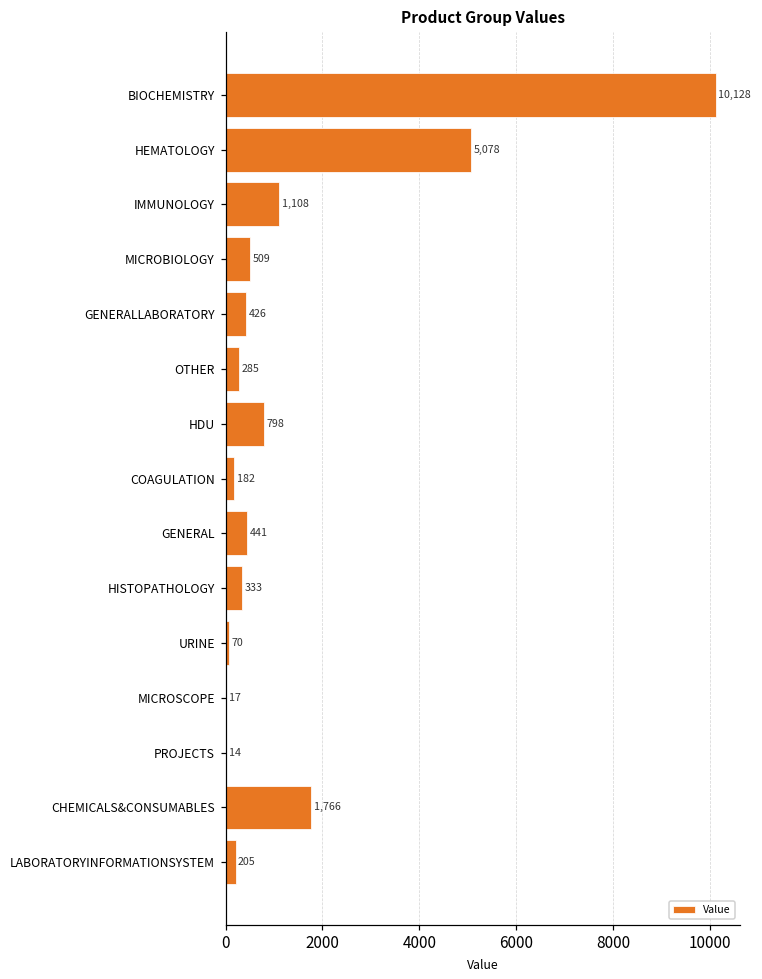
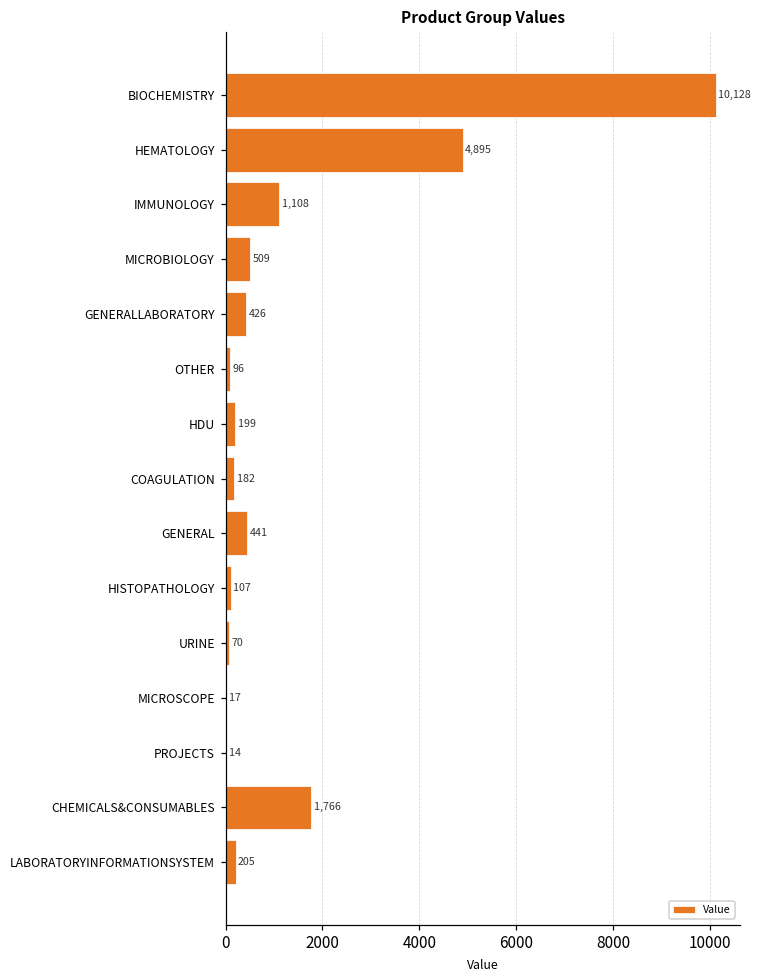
  {
    "BIOCHEMISTRY": "10,128",
-   "HEMATOLOGY": "5,078",
+   "HEMATOLOGY": "4,895",
    "IMMUNOLOGY": "1,108",
    "MICROBIOLOGY": "509",
    "GENERALLABORATORY": "426",
-   "OTHER": "285",
-   "HDU": "798",
+   "OTHER": "96",
+   "HDU": "199",
    "COAGULATION": "182",
    "GENERAL": "441",
-   "HISTOPATHOLOGY": "333",
+   "HISTOPATHOLOGY": "107",
    "URINE": "70",
    "MICROSCOPE": "17",
    "PROJECTS": "14",
    "CHEMICALS&CONSUMABLES": "1,766",
    "LABORATORYINFORMATIONSYSTEM": "205"
  }
